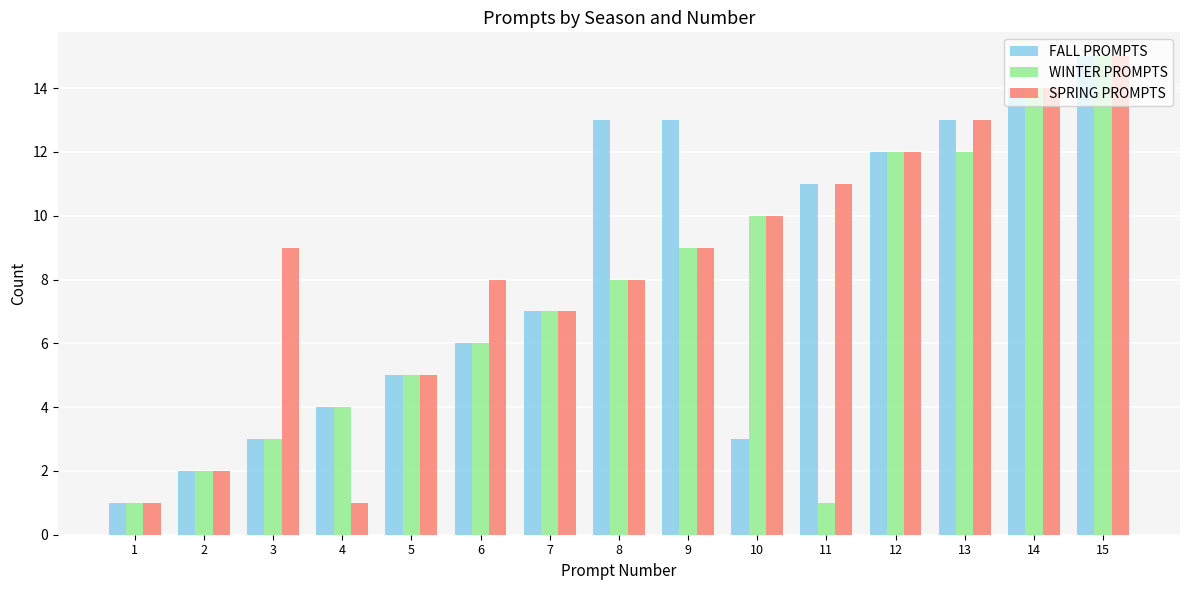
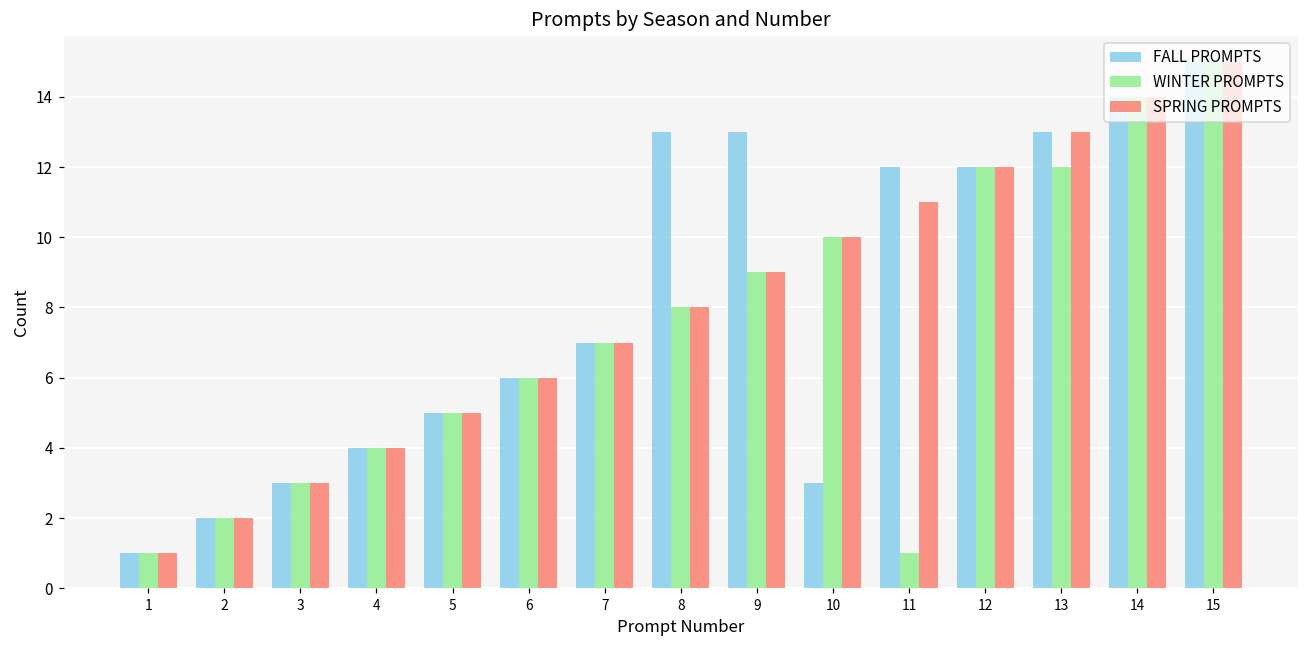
  {
    "FALL PROMPTS": {
      "1": 1,
      "2": 2,
      "3": 3,
      "4": 4,
      "5": 5,
      "6": 6,
      "7": 7,
      "8": 13,
      "9": 13,
      "10": 3,
-     "11": 11,
+     "11": 12,
      "12": 12,
      "13": 13
    },
    "WINTER PROMPTS": {
      "1": 1,
      "2": 2,
      "3": 3,
      "4": 4,
      "5": 5,
      "6": 6,
      "7": 7,
      "8": 8,
      "9": 9,
      "10": 10,
      "11": 1,
      "12": 12,
      "13": 12
    },
    "SPRING PROMPTS": {
      "1": 1,
      "2": 2,
-     "3": 9,
-     "4": 1,
+     "3": 3,
+     "4": 4,
      "5": 5,
-     "6": 8,
+     "6": 6,
      "7": 7,
      "8": 8,
      "9": 9,
      "10": 10,
      "11": 11,
      "12": 12,
      "13": 13
    }
  }
